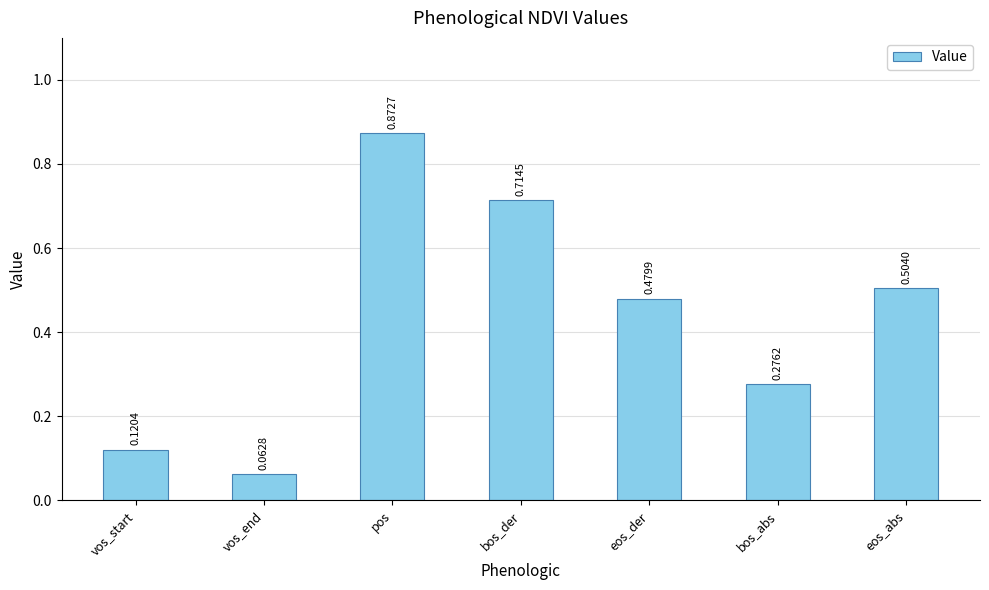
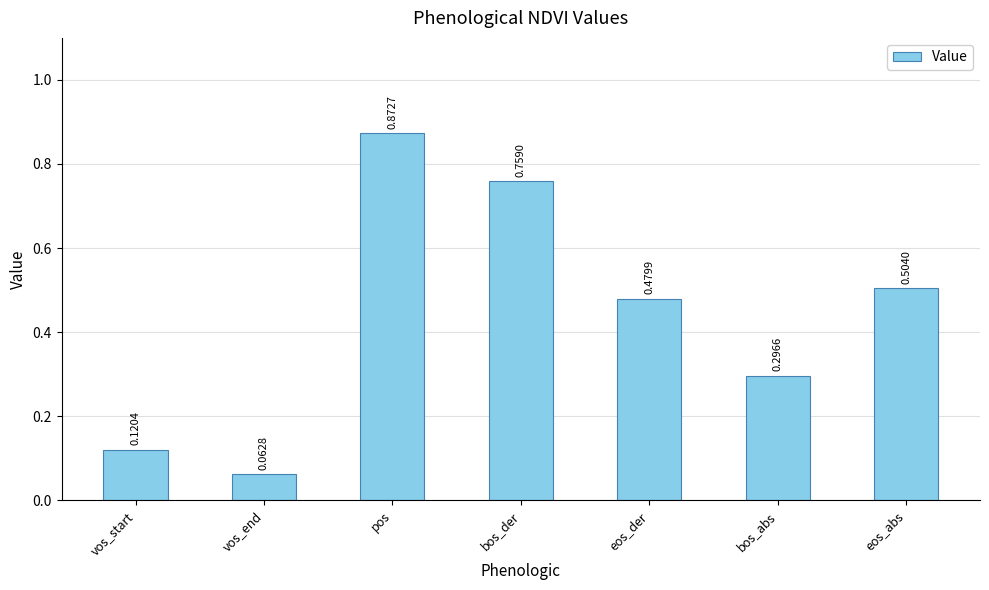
  {
    "vos_start": 0.1204,
    "vos_end": 0.0628,
    "pos": 0.8727,
-   "bos_der": 0.7145,
+   "bos_der": 0.7590,
    "eos_der": 0.4799,
-   "bos_abs": 0.2762,
+   "bos_abs": 0.2966,
    "eos_abs": 0.5040
  }
